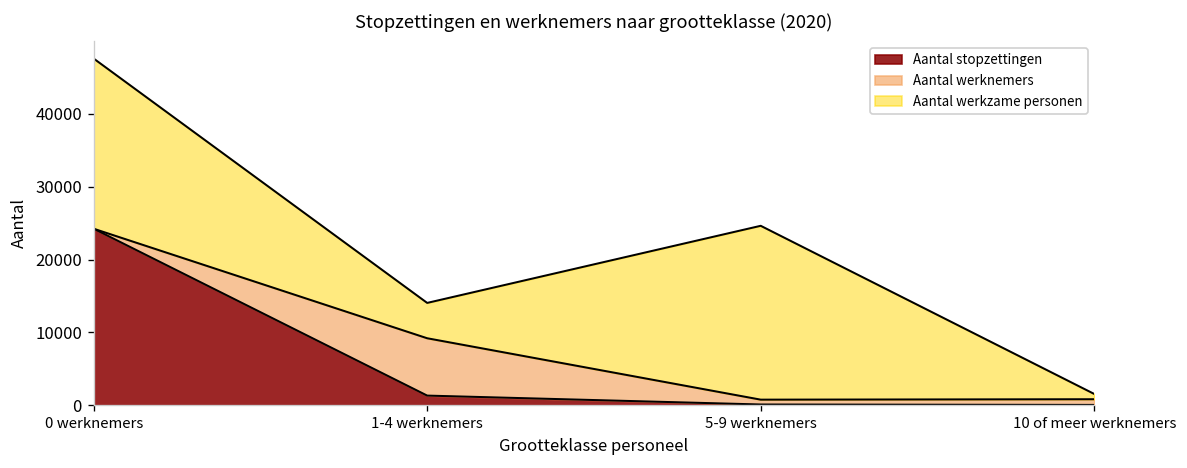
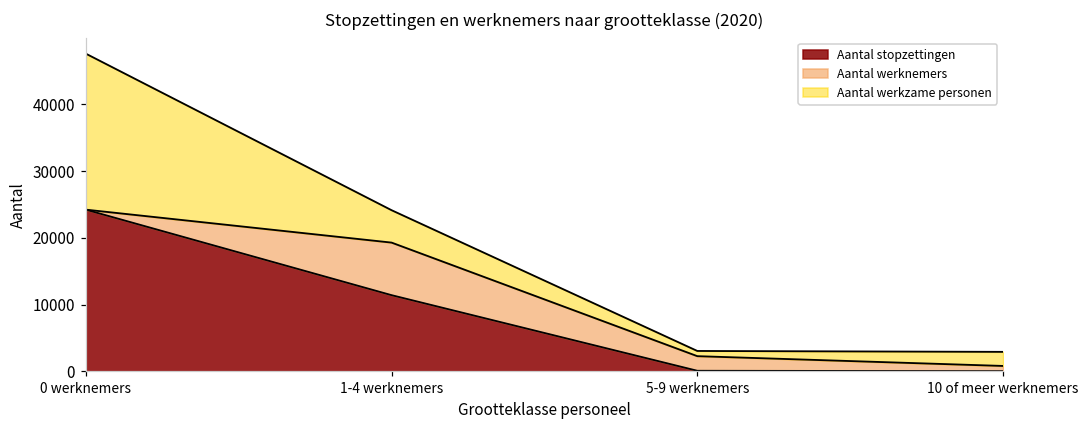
  {
    "Aantal stopzettingen": {
-     "1-4 werknemers": 1000,
+     "1-4 werknemers": 11000,
      "5-9 werknemers": 0,
      "10 of meer werknemers": 0
    },
    "Aantal werknemers": {
      "1-4 werknemers": 8000,
-     "5-9 werknemers": 1000,
+     "5-9 werknemers": 2000,
      "10 of meer werknemers": 1000
    },
    "Aantal werkzame personen": {
      "0 werknemers": 23000,
      "1-4 werknemers": 5000,
-     "5-9 werknemers": 24000,
-     "10 of meer werknemers": 1000
+     "5-9 werknemers": 1000,
+     "10 of meer werknemers": 2000
    }
  }
